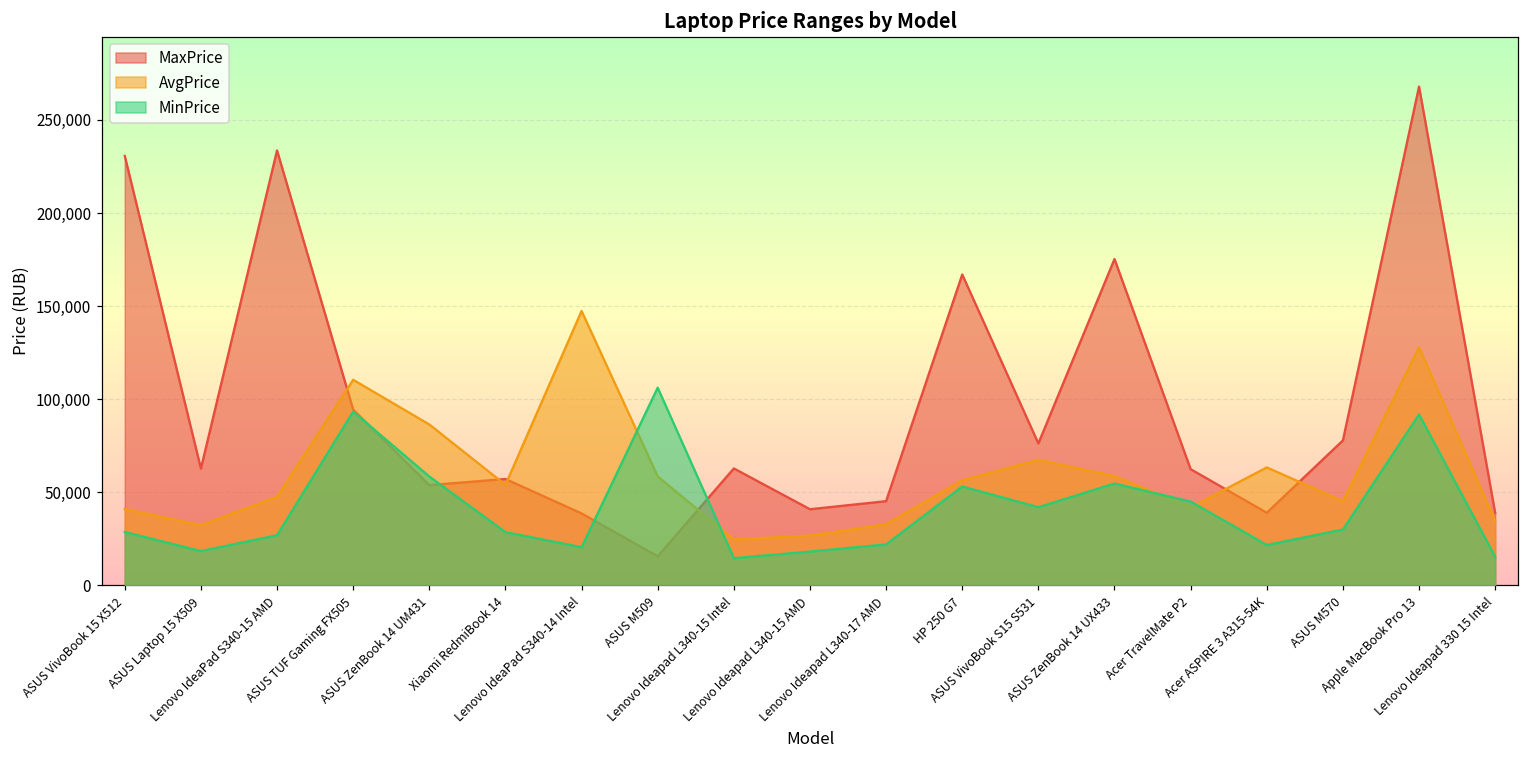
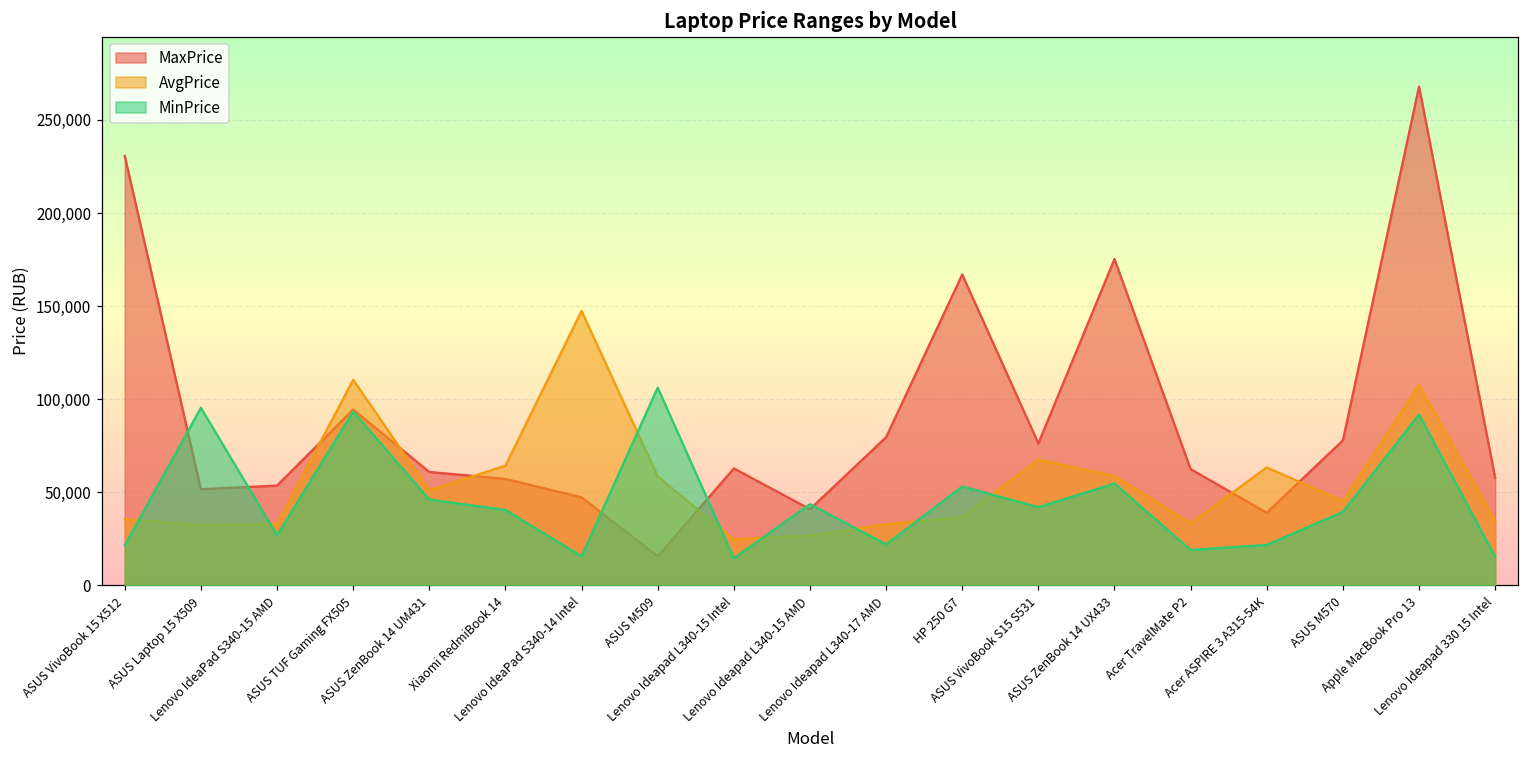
  {
    "MaxPrice": {
      "ASUS VivoBook 15 X512": "231,000",
-     "ASUS Laptop 15 X509": "63,000",
-     "Lenovo IdeaPad S340-15 AMD": "234,000",
-     "ASUS ZenBook 14 UM431": "54,000",
+     "ASUS Laptop 15 X509": "52,000",
+     "Lenovo IdeaPad S340-15 AMD": "54,000",
+     "ASUS ZenBook 14 UM431": "61,000",
      "Xiaomi RedmiBook 14": "57,000",
-     "Lenovo IdeaPad S340-14 Intel": "39,000",
+     "Lenovo IdeaPad S340-14 Intel": "47,000",
      "ASUS M509": "16,000",
      "Lenovo Ideapad L340-15 Intel": "63,000",
      "Lenovo Ideapad L340-15 AMD": "41,000",
-     "Lenovo Ideapad L340-17 AMD": "45,000",
+     "Lenovo Ideapad L340-17 AMD": "80,000",
      "HP 250 G7": "167,000",
      "ASUS VivoBook S15 S531": "76,000",
      "ASUS ZenBook 14 UX433": "175,000",
      "Acer TravelMate P2": "62,000",
      "Acer ASPIRE 3 A315-54K": "39,000",
      "ASUS M570": "78,000",
      "Apple MacBook Pro 13": "268,000",
-     "Lenovo Ideapad 330 15 Intel": "39,000"
+     "Lenovo Ideapad 330 15 Intel": "58,000"
    },
    "AvgPrice": {
-     "ASUS VivoBook 15 X512": "41,000",
+     "ASUS VivoBook 15 X512": "36,000",
      "ASUS Laptop 15 X509": "32,000",
-     "Lenovo IdeaPad S340-15 AMD": "48,000",
+     "Lenovo IdeaPad S340-15 AMD": "33,000",
      "ASUS TUF Gaming FX505": "110,000",
-     "ASUS ZenBook 14 UM431": "86,000",
-     "Xiaomi RedmiBook 14": "54,000",
+     "ASUS ZenBook 14 UM431": "51,000",
+     "Xiaomi RedmiBook 14": "64,000",
      "Lenovo IdeaPad S340-14 Intel": "147,000",
      "ASUS M509": "59,000",
      "Lenovo Ideapad L340-15 Intel": "25,000",
      "Lenovo Ideapad L340-15 AMD": "27,000",
      "Lenovo Ideapad L340-17 AMD": "33,000",
-     "HP 250 G7": "56,000",
+     "HP 250 G7": "37,000",
      "ASUS VivoBook S15 S531": "67,000",
      "ASUS ZenBook 14 UX433": "59,000",
-     "Acer TravelMate P2": "42,000",
+     "Acer TravelMate P2": "33,000",
      "Acer ASPIRE 3 A315-54K": "63,000",
      "ASUS M570": "45,000",
-     "Apple MacBook Pro 13": "128,000",
+     "Apple MacBook Pro 13": "107,000",
      "Lenovo Ideapad 330 15 Intel": "35,000"
    },
    "MinPrice": {
-     "ASUS VivoBook 15 X512": "29,000",
-     "ASUS Laptop 15 X509": "18,000",
+     "ASUS VivoBook 15 X512": "21,000",
+     "ASUS Laptop 15 X509": "95,000",
      "Lenovo IdeaPad S340-15 AMD": "27,000",
-     "ASUS ZenBook 14 UM431": "58,000",
-     "Xiaomi RedmiBook 14": "29,000",
-     "Lenovo IdeaPad S340-14 Intel": "20,000",
+     "ASUS ZenBook 14 UM431": "46,000",
+     "Xiaomi RedmiBook 14": "40,000",
+     "Lenovo IdeaPad S340-14 Intel": "16,000",
      "ASUS M509": "106,000",
      "Lenovo Ideapad L340-15 Intel": "15,000",
-     "Lenovo Ideapad L340-15 AMD": "18,000",
+     "Lenovo Ideapad L340-15 AMD": "44,000",
      "Lenovo Ideapad L340-17 AMD": "22,000",
      "HP 250 G7": "53,000",
      "ASUS VivoBook S15 S531": "42,000",
      "ASUS ZenBook 14 UX433": "55,000",
-     "Acer TravelMate P2": "45,000",
+     "Acer TravelMate P2": "19,000",
      "Acer ASPIRE 3 A315-54K": "22,000",
-     "ASUS M570": "30,000",
+     "ASUS M570": "39,000",
      "Apple MacBook Pro 13": "92,000",
      "Lenovo Ideapad 330 15 Intel": "15,000"
    }
  }
